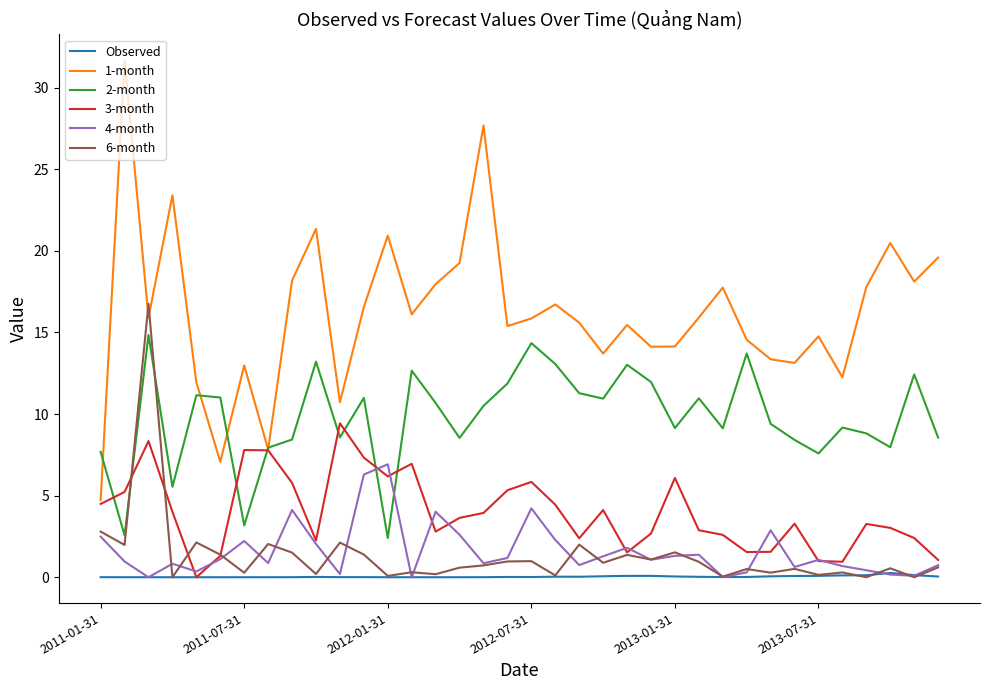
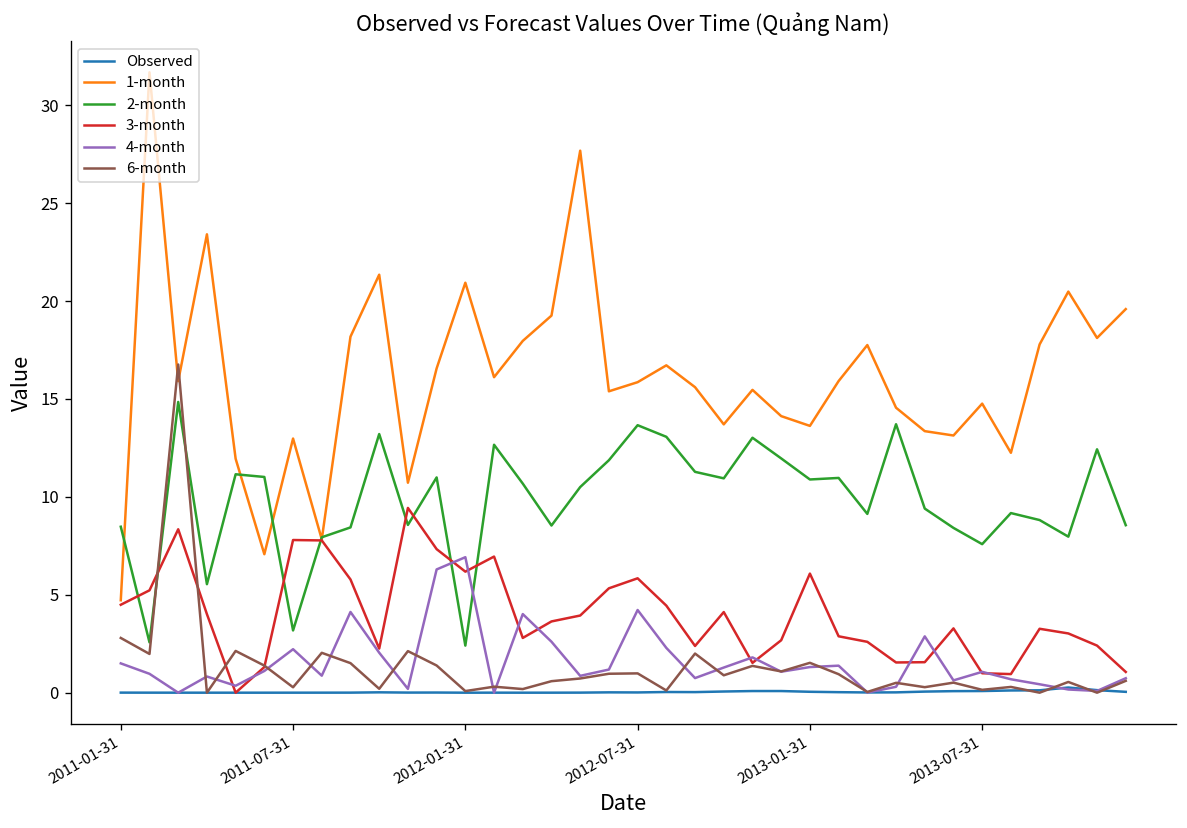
  {
    "Observed": {
      "2011-01-31": 0.0,
      "2011-07-31": 0.0,
      "2012-07-31": 0.0,
      "2013-01-31": 0.0
    },
    "1-month": {
      "2011-01-31": 4.7,
      "2011-07-31": 13.0,
      "2012-01-31": 20.9,
      "2012-07-31": 15.9,
-     "2013-01-31": 14.1,
+     "2013-01-31": 13.6,
      "2013-07-31": 14.8
    },
    "2-month": {
-     "2011-01-31": 7.7,
+     "2011-01-31": 8.5,
      "2011-07-31": 3.2,
      "2012-01-31": 2.4,
-     "2012-07-31": 14.3,
-     "2013-01-31": 9.1,
+     "2012-07-31": 13.7,
+     "2013-01-31": 10.9,
      "2013-07-31": 7.6
    },
    "3-month": {
      "2011-01-31": 4.5,
      "2011-07-31": 7.8,
      "2012-01-31": 6.2,
      "2012-07-31": 5.8,
      "2013-01-31": 6.1
    },
    "4-month": {
-     "2011-01-31": 2.5,
+     "2011-01-31": 1.5,
      "2011-07-31": 2.2,
      "2012-01-31": 6.9,
      "2012-07-31": 4.2,
      "2013-01-31": 1.3
    },
    "6-month": {
      "2011-01-31": 2.8,
      "2011-07-31": 0.3,
      "2012-07-31": 1.0,
      "2013-01-31": 1.5
    }
  }
